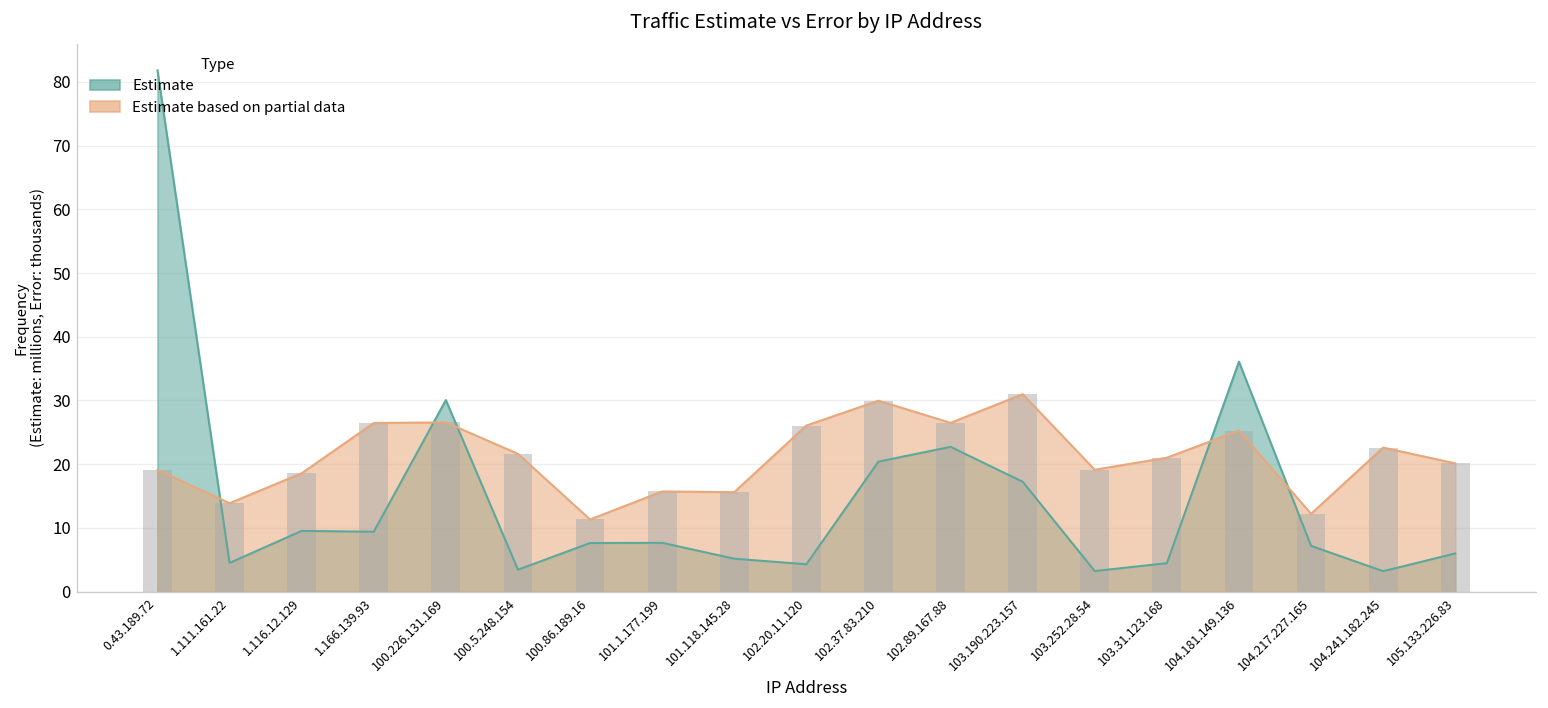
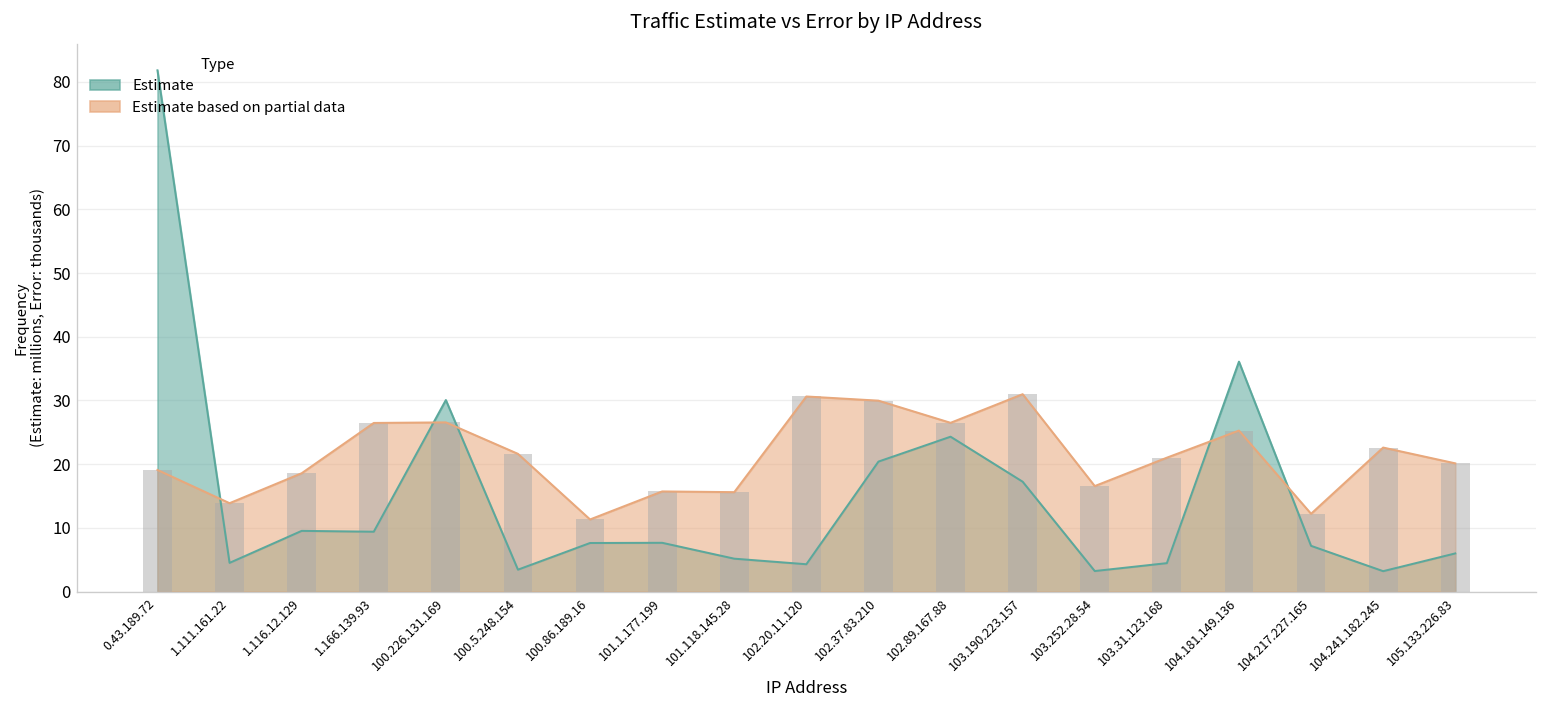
  {
    "Estimate": {
      "0.43.189.72": 82,
      "1.111.161.22": 5,
      "1.116.12.129": 10,
      "1.166.139.93": 9,
      "100.226.131.169": 30,
      "100.5.248.154": 3,
      "100.86.189.16": 8,
      "101.1.177.199": 8,
      "101.118.145.28": 5,
      "102.20.11.120": 4,
      "102.37.83.210": 20,
-     "102.89.167.88": 23,
+     "102.89.167.88": 24,
      "103.190.223.157": 17,
      "103.252.28.54": 3,
      "103.31.123.168": 4,
      "104.181.149.136": 36,
      "104.217.227.165": 7,
      "104.241.182.245": 3,
      "105.133.226.83": 6
    },
    "Estimate based on partial data": {
      "0.43.189.72": 19,
      "1.111.161.22": 14,
      "1.116.12.129": 19,
      "1.166.139.93": 26,
      "100.226.131.169": 27,
      "100.5.248.154": 22,
      "100.86.189.16": 11,
      "101.1.177.199": 16,
      "101.118.145.28": 16,
-     "102.20.11.120": 26,
+     "102.20.11.120": 31,
      "102.37.83.210": 30,
      "102.89.167.88": 26,
      "103.190.223.157": 31,
-     "103.252.28.54": 19,
+     "103.252.28.54": 17,
      "103.31.123.168": 21,
      "104.181.149.136": 25,
      "104.217.227.165": 12,
      "104.241.182.245": 23,
      "105.133.226.83": 20
    }
  }
